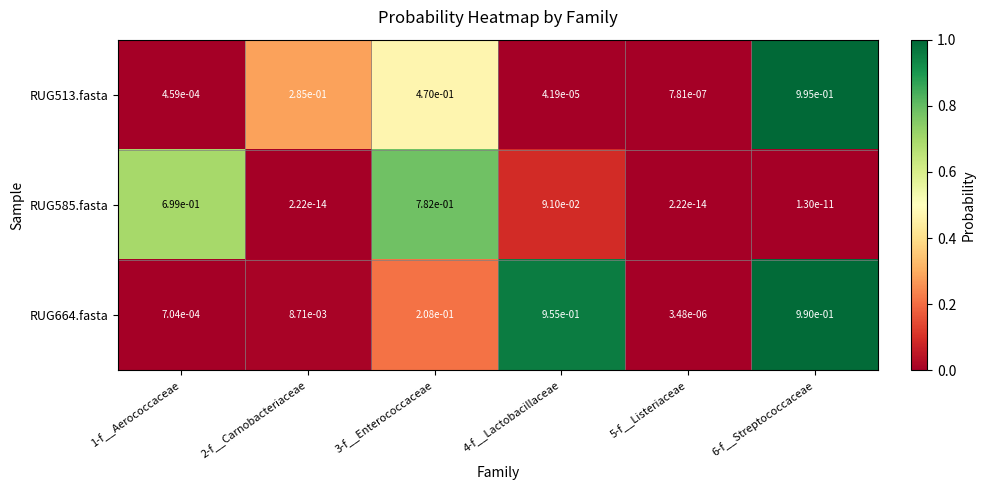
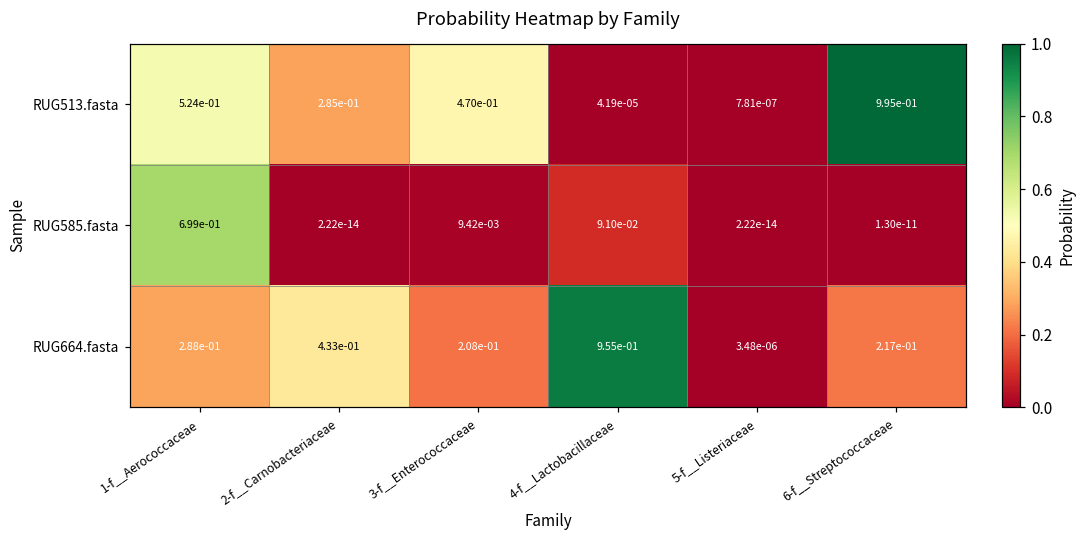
  {
    "RUG513.fasta": {
-     "1-f__Aerococcaceae": "4.59e-04",
+     "1-f__Aerococcaceae": "5.24e-01",
      "2-f__Carnobacteriaceae": "2.85e-01",
      "3-f__Enterococcaceae": "4.70e-01",
      "4-f__Lactobacillaceae": "4.19e-05",
      "5-f__Listeriaceae": "7.81e-07",
      "6-f__Streptococcaceae": "9.95e-01"
    },
    "RUG585.fasta": {
      "1-f__Aerococcaceae": "6.99e-01",
      "2-f__Carnobacteriaceae": "2.22e-14",
-     "3-f__Enterococcaceae": "7.82e-01",
+     "3-f__Enterococcaceae": "9.42e-03",
      "4-f__Lactobacillaceae": "9.10e-02",
      "5-f__Listeriaceae": "2.22e-14",
      "6-f__Streptococcaceae": "1.30e-11"
    },
    "RUG664.fasta": {
-     "1-f__Aerococcaceae": "7.04e-04",
-     "2-f__Carnobacteriaceae": "8.71e-03",
+     "1-f__Aerococcaceae": "2.88e-01",
+     "2-f__Carnobacteriaceae": "4.33e-01",
      "3-f__Enterococcaceae": "2.08e-01",
      "4-f__Lactobacillaceae": "9.55e-01",
      "5-f__Listeriaceae": "3.48e-06",
-     "6-f__Streptococcaceae": "9.90e-01"
+     "6-f__Streptococcaceae": "2.17e-01"
    }
  }
